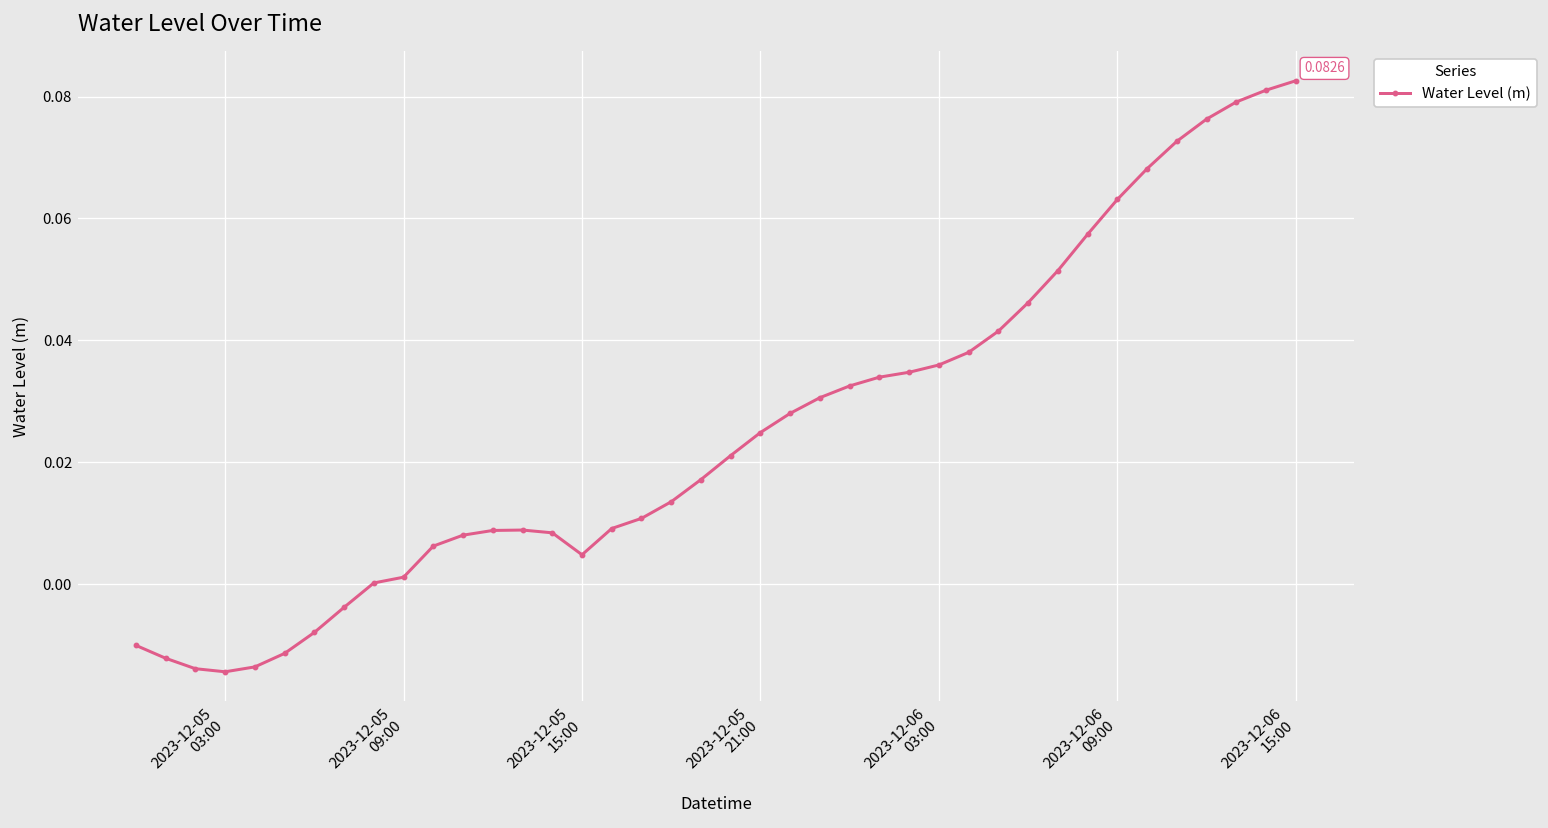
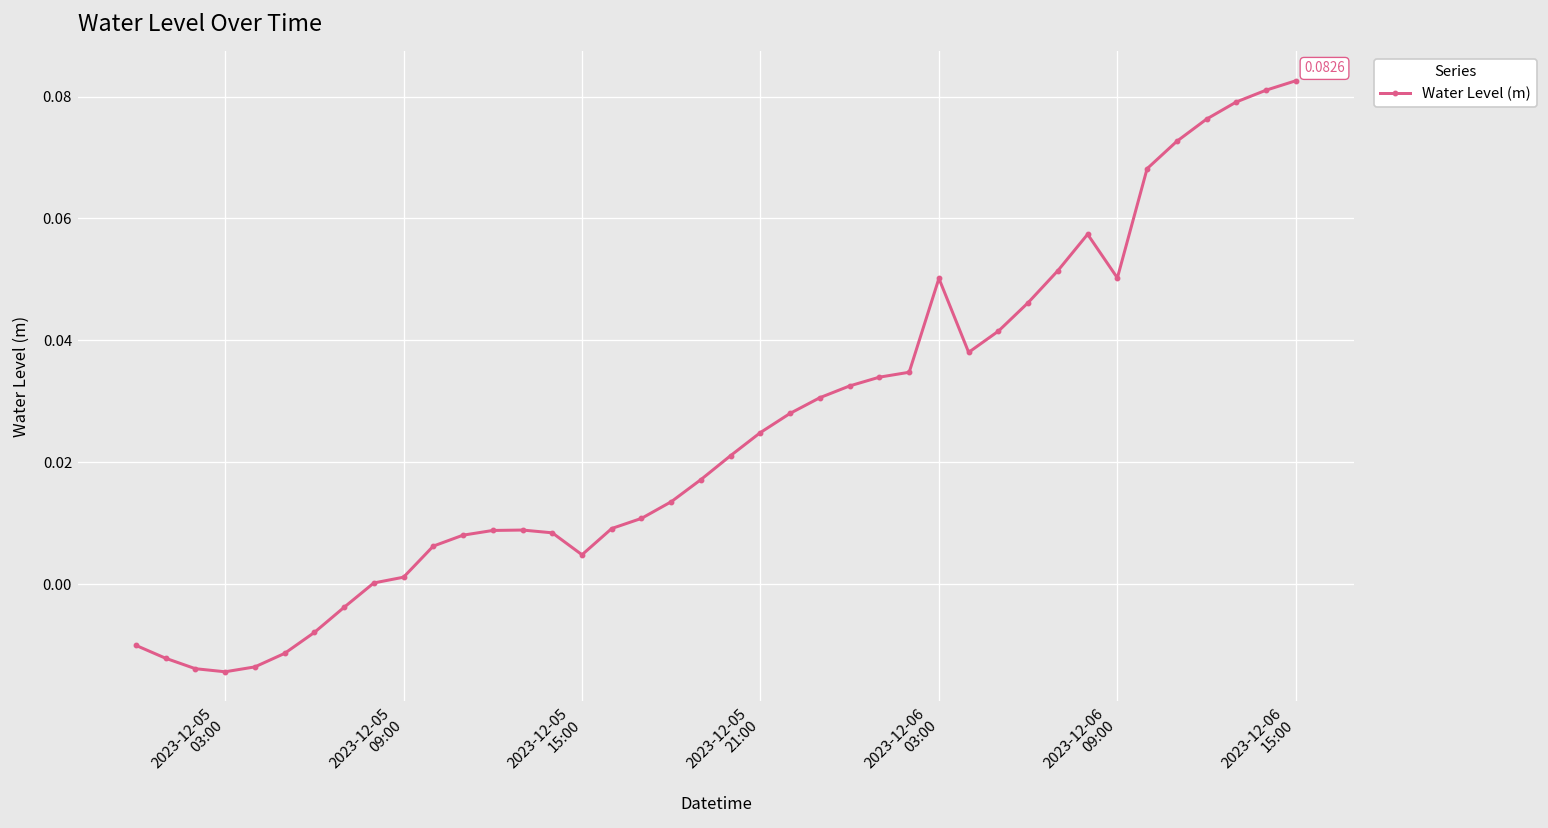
  {
    "2023-12-05 03:00": -0.014,
    "2023-12-05 09:00": 0.001,
    "2023-12-05 15:00": 0.005,
    "2023-12-05 21:00": 0.025,
-   "2023-12-06 03:00": 0.036,
-   "2023-12-06 09:00": 0.063
+   "2023-12-06 03:00": 0.050,
+   "2023-12-06 09:00": 0.050
  }
